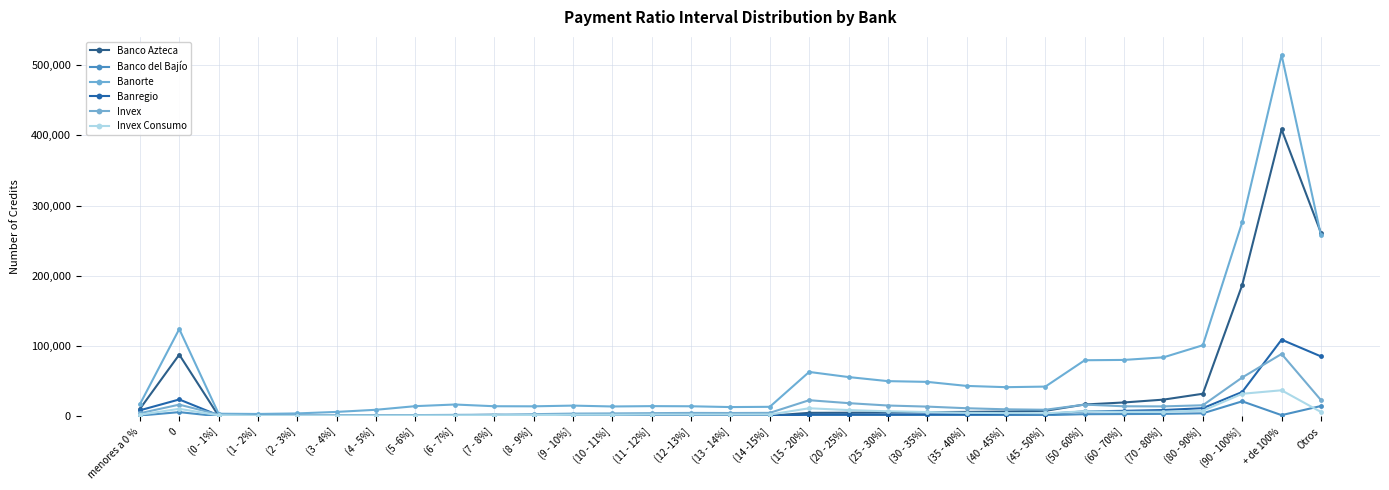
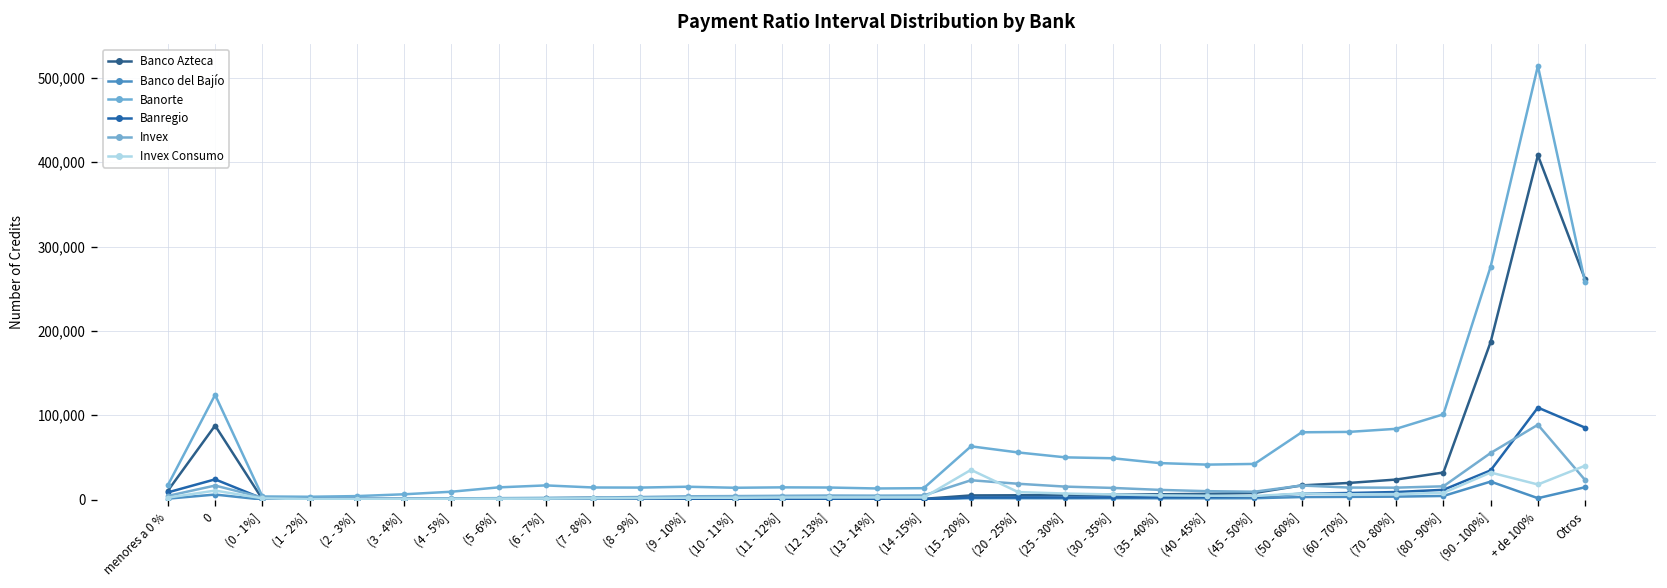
  {
    "Invex Consumo": {
      "0": "10,000",
-     "(15 - 20%]": "10,000",
+     "(15 - 20%]": "40,000",
      "(20 - 25%]": "10,000",
-     "+ de 100%": "40,000",
-     "Otros": "10,000"
+     "+ de 100%": "20,000",
+     "Otros": "40,000"
    }
  }
